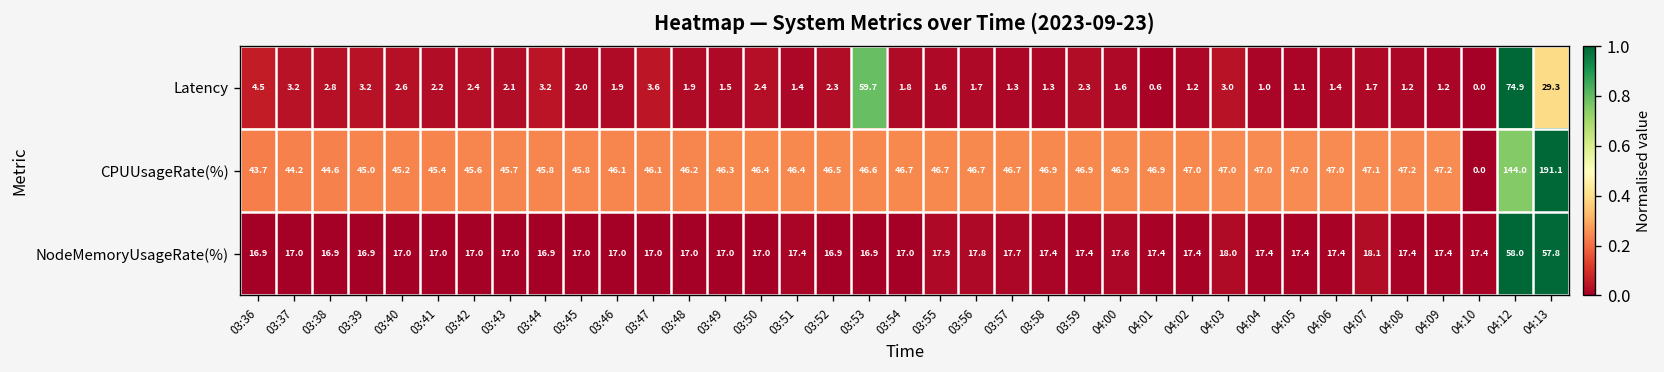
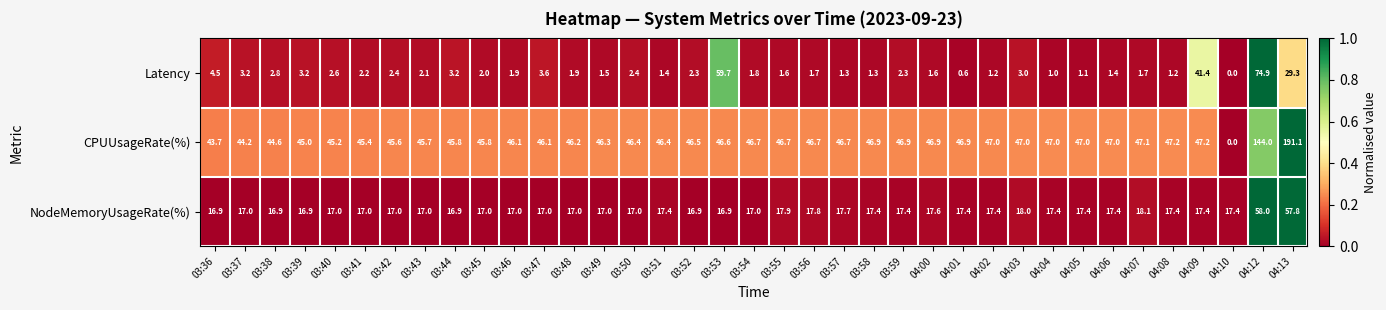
  {
    "Latency": {
      "03:36": 4.5,
      "03:37": 3.2,
      "03:38": 2.8,
      "03:39": 3.2,
      "03:40": 2.6,
      "03:41": 2.2,
      "03:42": 2.4,
      "03:43": 2.1,
      "03:44": 3.2,
      "03:45": 2.0,
      "03:46": 1.9,
      "03:47": 3.6,
      "03:48": 1.9,
      "03:49": 1.5,
      "03:50": 2.4,
      "03:51": 1.4,
      "03:52": 2.3,
      "03:53": 59.7,
      "03:54": 1.8,
      "03:55": 1.6,
      "03:56": 1.7,
      "03:57": 1.3,
      "03:58": 1.3,
      "03:59": 2.3,
      "04:00": 1.6,
      "04:01": 0.6,
      "04:02": 1.2,
      "04:03": 3.0,
      "04:04": 1.0,
      "04:05": 1.1,
      "04:06": 1.4,
      "04:07": 1.7,
      "04:08": 1.2,
-     "04:09": 1.2,
+     "04:09": 41.4,
      "04:10": 0.0,
      "04:12": 74.9,
      "04:13": 29.3
    },
    "CPUUsageRate(%)": {
      "03:36": 43.7,
      "03:37": 44.2,
      "03:38": 44.6,
      "03:39": 45.0,
      "03:40": 45.2,
      "03:41": 45.4,
      "03:42": 45.6,
      "03:43": 45.7,
      "03:44": 45.8,
      "03:45": 45.8,
      "03:46": 46.1,
      "03:47": 46.1,
      "03:48": 46.2,
      "03:49": 46.3,
      "03:50": 46.4,
      "03:51": 46.4,
      "03:52": 46.5,
      "03:53": 46.6,
      "03:54": 46.7,
      "03:55": 46.7,
      "03:56": 46.7,
      "03:57": 46.7,
      "03:58": 46.9,
      "03:59": 46.9,
      "04:00": 46.9,
      "04:01": 46.9,
      "04:02": 47.0,
      "04:03": 47.0,
      "04:04": 47.0,
      "04:05": 47.0,
      "04:06": 47.0,
      "04:07": 47.1,
      "04:08": 47.2,
      "04:09": 47.2,
      "04:10": 0.0,
      "04:12": 144.0,
      "04:13": 191.1
    },
    "NodeMemoryUsageRate(%)": {
      "03:36": 16.9,
      "03:37": 17.0,
      "03:38": 16.9,
      "03:39": 16.9,
      "03:40": 17.0,
      "03:41": 17.0,
      "03:42": 17.0,
      "03:43": 17.0,
      "03:44": 16.9,
      "03:45": 17.0,
      "03:46": 17.0,
      "03:47": 17.0,
      "03:48": 17.0,
      "03:49": 17.0,
      "03:50": 17.0,
      "03:51": 17.4,
      "03:52": 16.9,
      "03:53": 16.9,
      "03:54": 17.0,
      "03:55": 17.9,
      "03:56": 17.8,
      "03:57": 17.7,
      "03:58": 17.4,
      "03:59": 17.4,
      "04:00": 17.6,
      "04:01": 17.4,
      "04:02": 17.4,
      "04:03": 18.0,
      "04:04": 17.4,
      "04:05": 17.4,
      "04:06": 17.4,
      "04:07": 18.1,
      "04:08": 17.4,
      "04:09": 17.4,
      "04:10": 17.4,
      "04:12": 58.0,
      "04:13": 57.8
    }
  }
